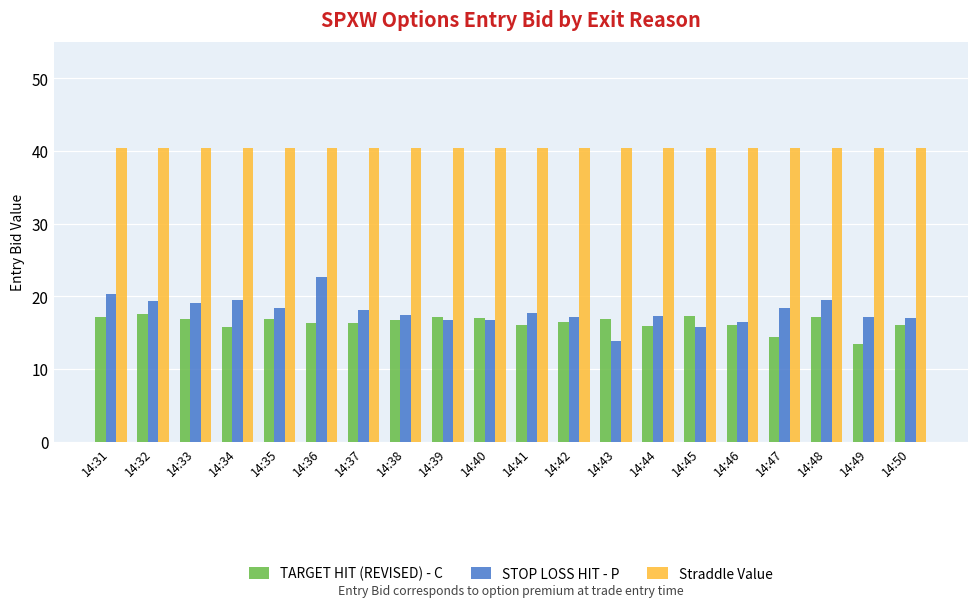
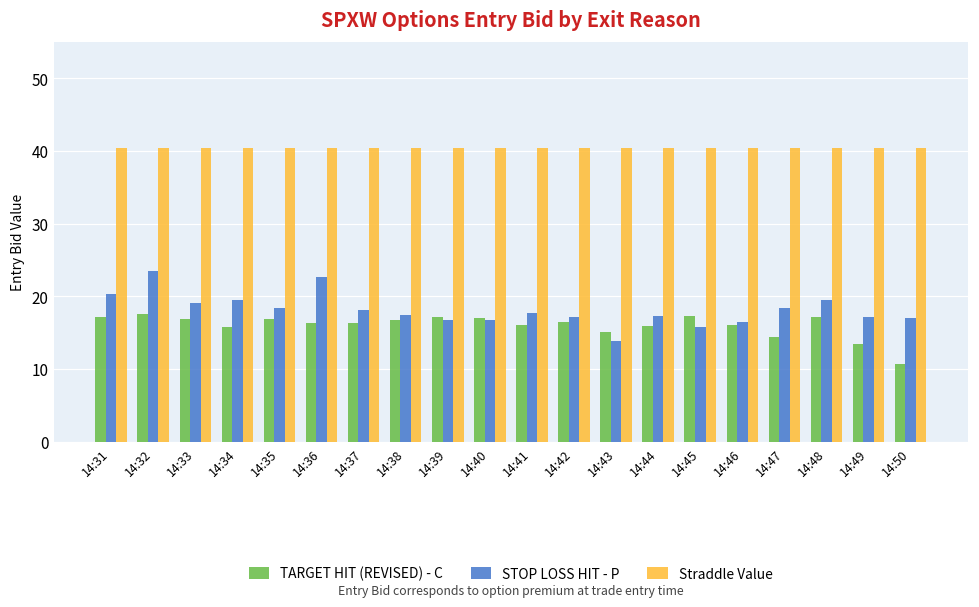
  {
    "TARGET HIT (REVISED) - C": {
      "14:31": 17,
      "14:32": 18,
      "14:33": 17,
      "14:34": 16,
      "14:35": 17,
      "14:36": 16,
      "14:37": 16,
      "14:38": 17,
      "14:39": 17,
      "14:40": 17,
      "14:41": 16,
      "14:42": 17,
-     "14:43": 17,
+     "14:43": 15,
      "14:44": 16,
      "14:45": 17,
      "14:46": 16,
      "14:47": 14,
      "14:48": 17,
      "14:49": 14,
-     "14:50": 16
+     "14:50": 11
    },
    "STOP LOSS HIT - P": {
      "14:31": 20,
-     "14:32": 19,
+     "14:32": 24,
      "14:33": 19,
      "14:34": 20,
      "14:35": 18,
      "14:36": 23,
      "14:37": 18,
      "14:38": 17,
      "14:39": 17,
      "14:40": 17,
      "14:41": 18,
      "14:42": 17,
      "14:43": 14,
      "14:44": 17,
      "14:45": 16,
      "14:46": 17,
      "14:47": 18,
      "14:48": 20,
      "14:49": 17,
      "14:50": 17
    },
    "Straddle Value": {
      "14:31": 40,
      "14:32": 40,
      "14:33": 40,
      "14:34": 40,
      "14:35": 40,
      "14:36": 40,
      "14:37": 40,
      "14:38": 40,
      "14:39": 40,
      "14:40": 40,
      "14:41": 40,
      "14:42": 40,
      "14:43": 40,
      "14:44": 40,
      "14:45": 40,
      "14:46": 40,
      "14:47": 40,
      "14:48": 40,
      "14:49": 40,
      "14:50": 40
    }
  }
